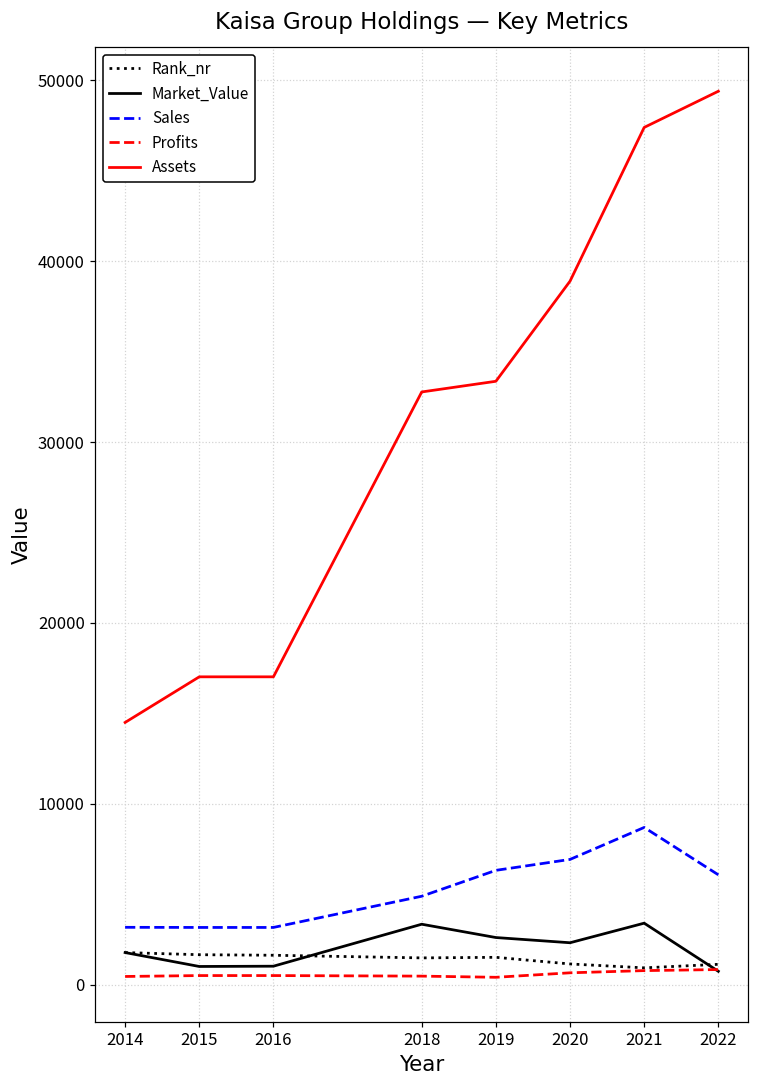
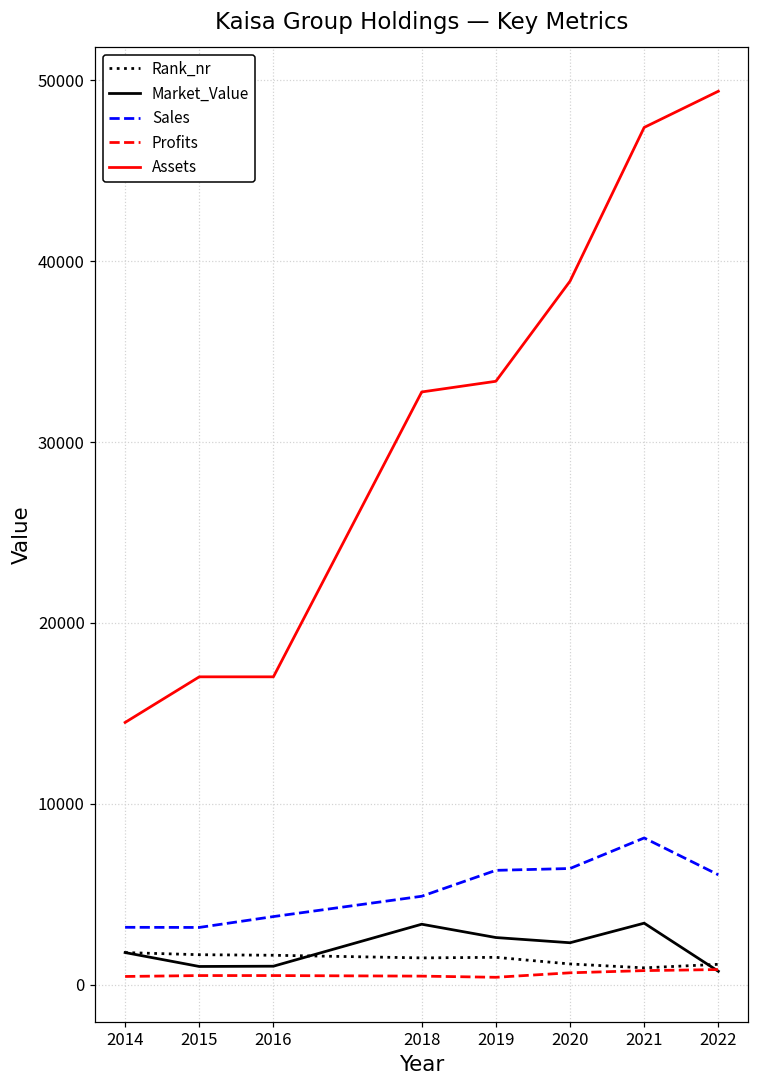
  {
    "Sales": {
      "2014": 3200,
      "2015": 3200,
-     "2016": 3200,
+     "2016": 3800,
      "2018": 4900,
      "2019": 6300,
-     "2020": 6900,
-     "2021": 8700,
+     "2020": 6400,
+     "2021": 8100,
      "2022": 6100
    }
  }
